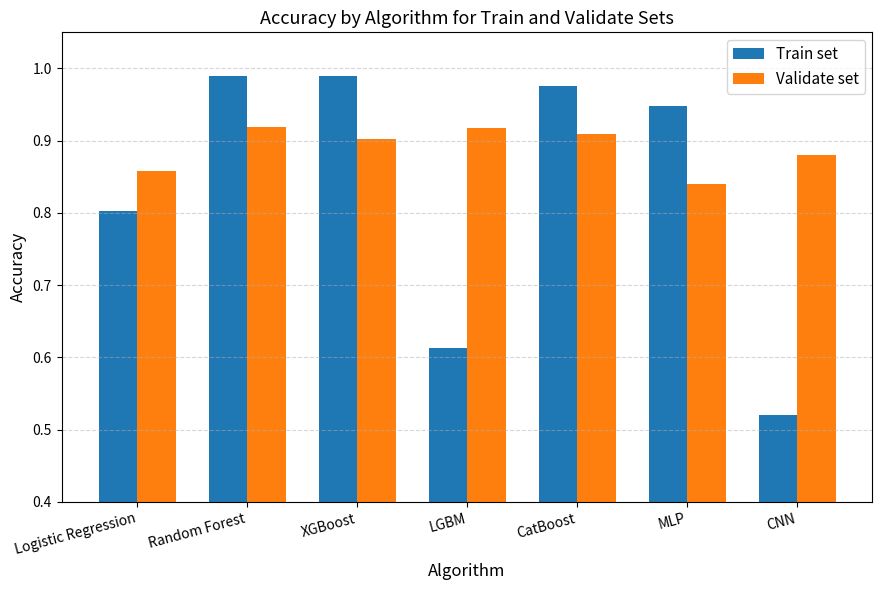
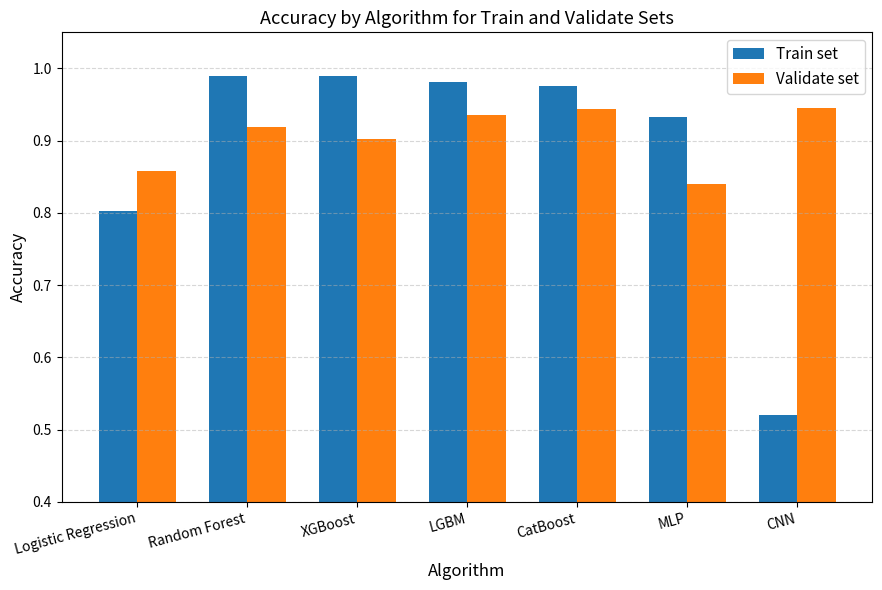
  {
    "Train set": {
      "Logistic Regression": 0.80,
      "Random Forest": 0.99,
      "XGBoost": 0.99,
-     "LGBM": 0.61,
+     "LGBM": 0.98,
      "CatBoost": 0.98,
-     "MLP": 0.95,
+     "MLP": 0.93,
      "CNN": 0.52
    },
    "Validate set": {
      "Logistic Regression": 0.86,
      "Random Forest": 0.92,
      "XGBoost": 0.90,
-     "LGBM": 0.92,
-     "CatBoost": 0.91,
+     "LGBM": 0.94,
+     "CatBoost": 0.94,
      "MLP": 0.84,
-     "CNN": 0.88
+     "CNN": 0.94
    }
  }
